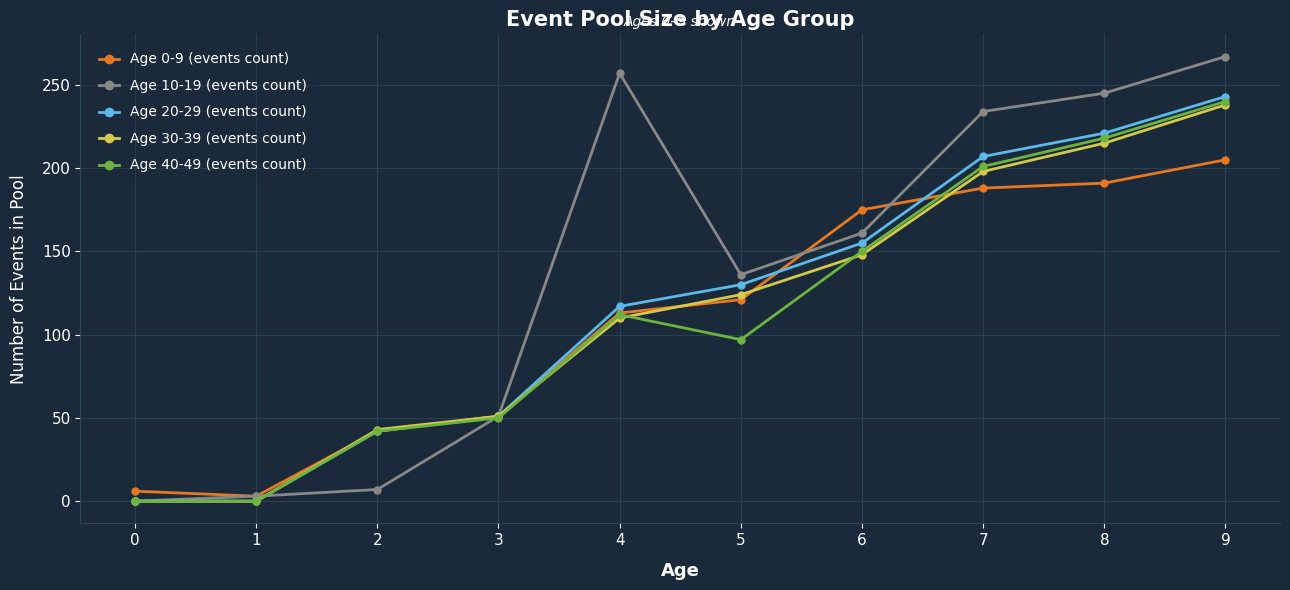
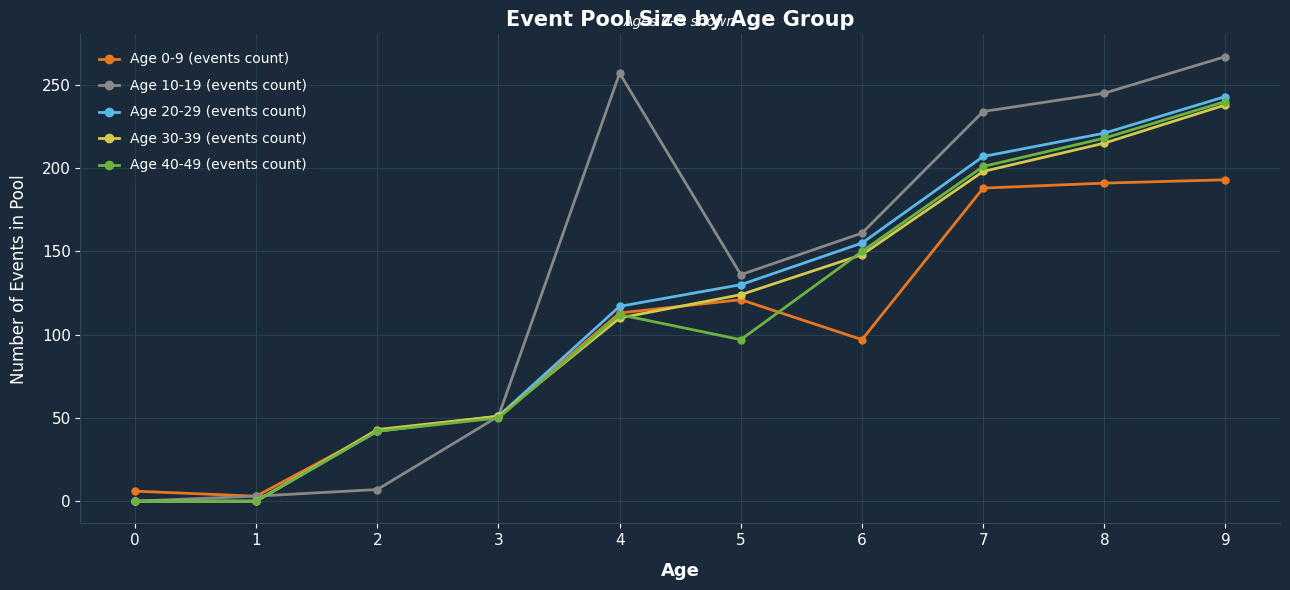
  {
    "Age 0-9 (events count)": {
      "0": 6,
      "5": 121,
-     "6": 175,
+     "6": 97,
      "7": 188,
      "8": 191,
-     "9": 205
+     "9": 193
    },
    "Age 10-19 (events count)": {
      "2": 7,
      "4": 257,
      "5": 136,
      "6": 161,
      "7": 234,
      "8": 245,
      "9": 267
    },
    "Age 20-29 (events count)": {
      "4": 117,
      "5": 130,
      "6": 155,
      "7": 207,
      "8": 221,
      "9": 243
    },
    "Age 30-39 (events count)": {
      "4": 110,
      "5": 124,
      "6": 148,
      "7": 198,
      "8": 215,
      "9": 238
    },
    "Age 40-49 (events count)": {
      "5": 97,
      "6": 150,
      "7": 201,
      "8": 218,
      "9": 240
    }
  }
